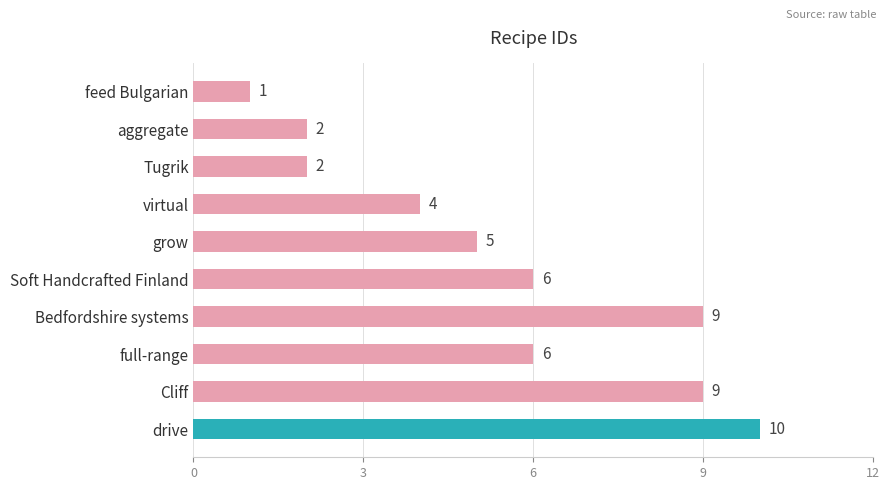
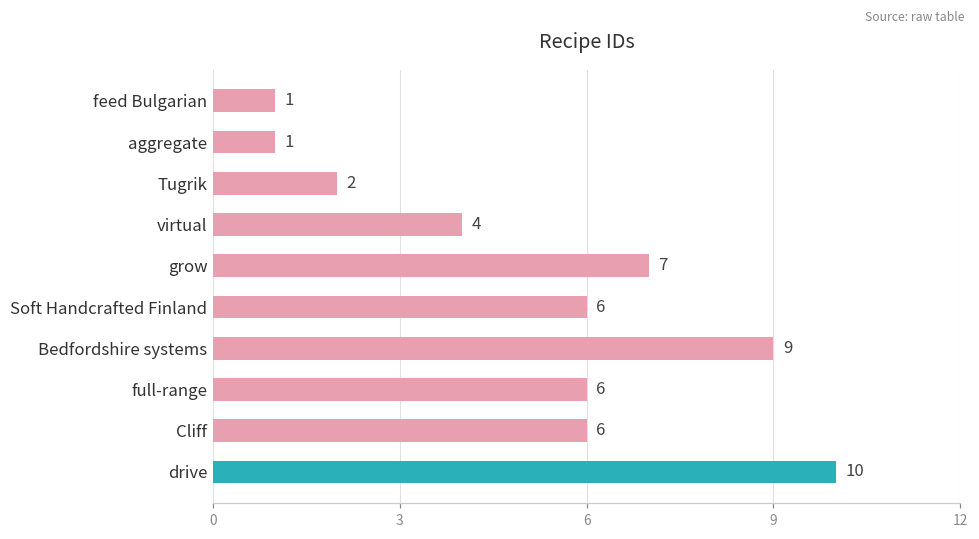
  {
    "feed Bulgarian": 1,
-   "aggregate": 2,
+   "aggregate": 1,
    "Tugrik": 2,
    "virtual": 4,
-   "grow": 5,
+   "grow": 7,
    "Soft Handcrafted Finland": 6,
    "Bedfordshire systems": 9,
    "full-range": 6,
-   "Cliff": 9,
+   "Cliff": 6,
    "drive": 10
  }
